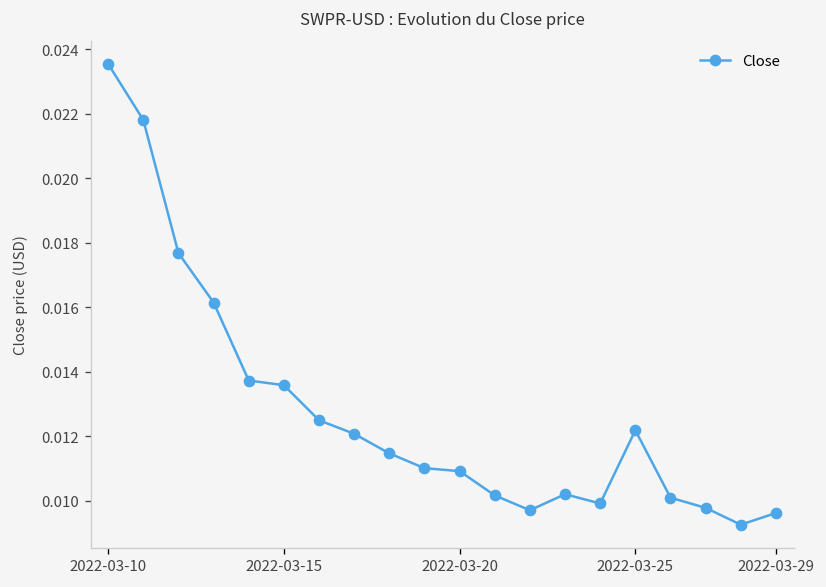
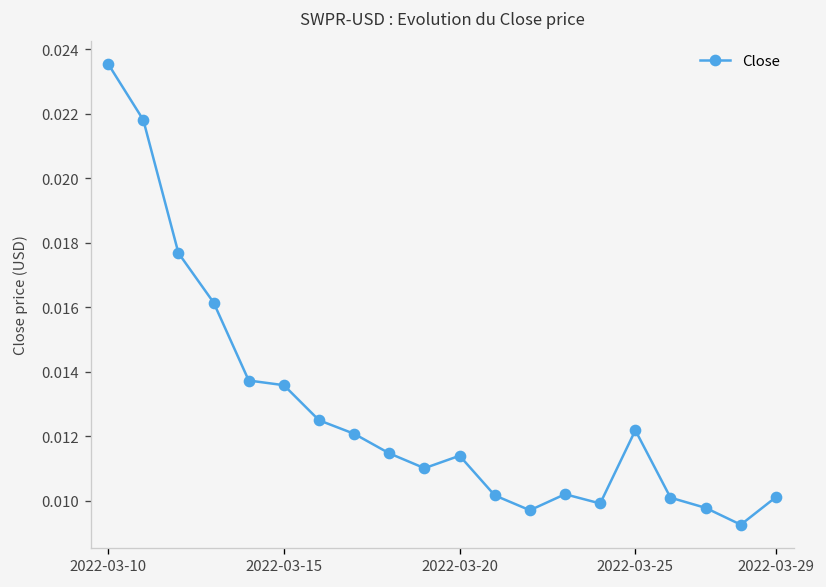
  {
    "2022-03-10": 0.0236,
    "2022-03-15": 0.0136,
-   "2022-03-20": 0.0109,
+   "2022-03-20": 0.0114,
    "2022-03-25": 0.0122,
-   "2022-03-29": 0.0096
+   "2022-03-29": 0.0101
  }
